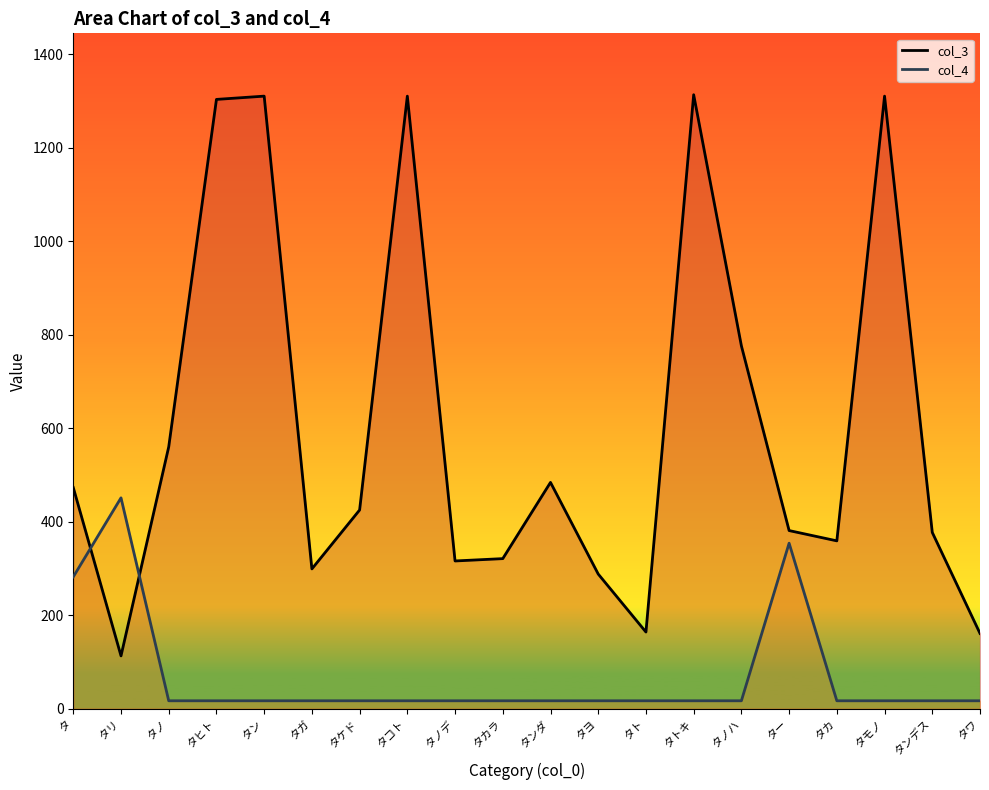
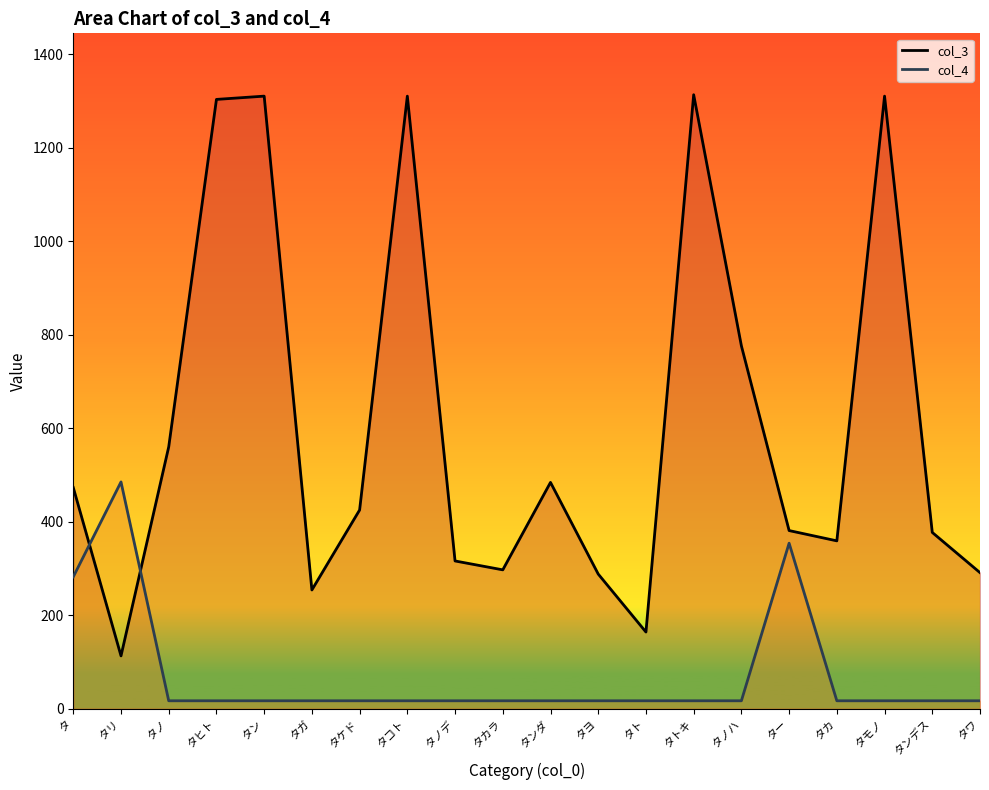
  {
    "col_3": {
      "タ": 470,
      "タリ": 110,
      "タノ": 560,
      "タヒト": 1300,
      "タン": 1310,
-     "タガ": 300,
+     "タガ": 250,
      "タケド": 430,
      "タコト": 1310,
      "タノデ": 320,
-     "タカラ": 320,
+     "タカラ": 300,
      "タンダ": 480,
      "タヨ": 290,
      "タト": 160,
      "タトキ": 1310,
      "タノハ": 780,
      "ター": 380,
      "タカ": 360,
      "タモノ": 1310,
      "タンデス": 380,
-     "タワ": 160
+     "タワ": 290
    },
    "col_4": {
      "タ": 280,
-     "タリ": 450,
+     "タリ": 490,
      "タノ": 20,
      "タヒト": 20,
      "タン": 20,
      "タガ": 20,
      "タケド": 20,
      "タコト": 20,
      "タノデ": 20,
      "タカラ": 20,
      "タンダ": 20,
      "タヨ": 20,
      "タト": 20,
      "タトキ": 20,
      "タノハ": 20,
      "ター": 350,
      "タカ": 20,
      "タモノ": 20,
      "タンデス": 20,
      "タワ": 20
    }
  }
